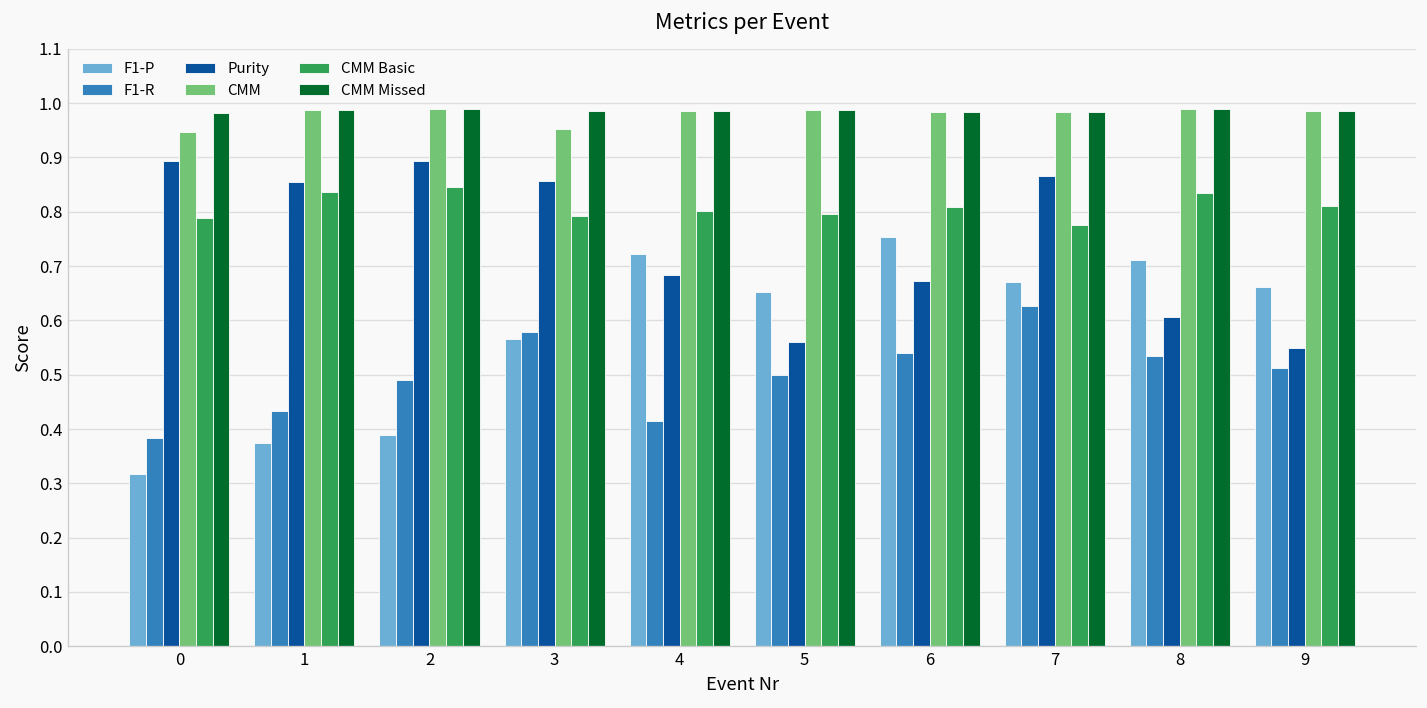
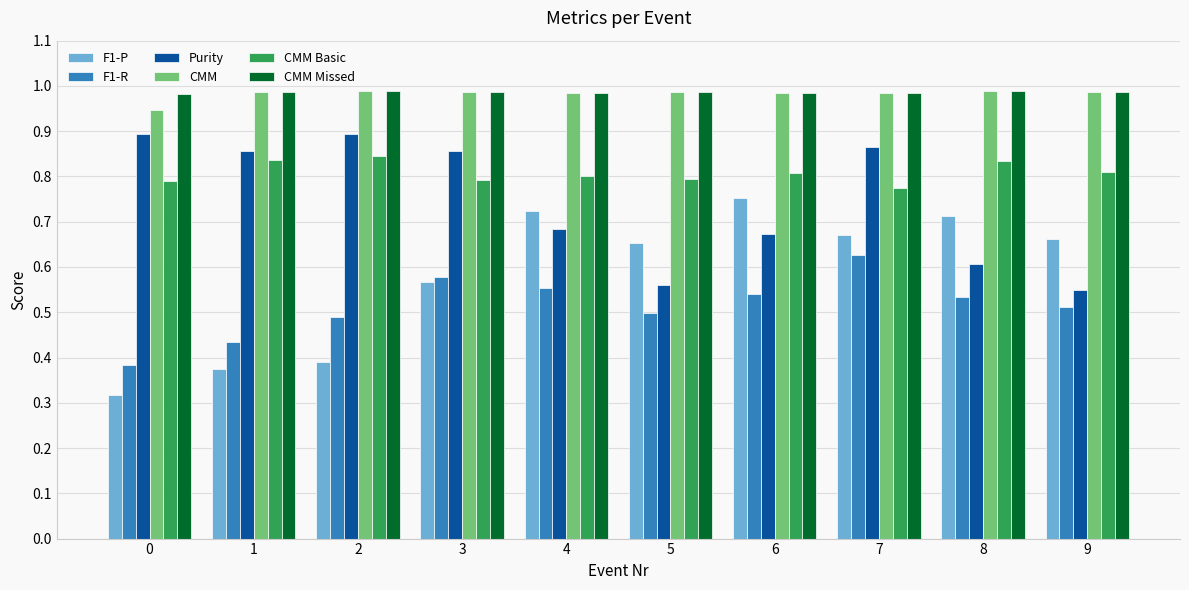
  {
    "F1-P": {
      "0": 0.32,
      "1": 0.37,
      "2": 0.39,
      "3": 0.57,
      "4": 0.72,
      "5": 0.65,
      "6": 0.75,
      "7": 0.67,
      "8": 0.71,
      "9": 0.66
    },
    "F1-R": {
      "0": 0.38,
      "1": 0.43,
      "2": 0.49,
      "3": 0.58,
-     "4": 0.42,
+     "4": 0.55,
      "5": 0.50,
      "6": 0.54,
      "7": 0.63,
      "8": 0.53,
      "9": 0.51
    },
    "Purity": {
      "0": 0.89,
      "1": 0.86,
      "2": 0.89,
      "3": 0.86,
      "4": 0.68,
      "5": 0.56,
      "6": 0.67,
      "7": 0.87,
      "8": 0.61,
      "9": 0.55
    },
    "CMM": {
      "0": 0.95,
      "1": 0.99,
      "2": 0.99,
-     "3": 0.95,
+     "3": 0.99,
      "4": 0.99,
      "5": 0.99,
      "6": 0.98,
      "7": 0.98,
      "8": 0.99,
      "9": 0.99
    },
    "CMM Basic": {
      "0": 0.79,
      "1": 0.84,
      "2": 0.85,
      "3": 0.79,
      "4": 0.80,
      "5": 0.80,
      "6": 0.81,
      "7": 0.78,
      "8": 0.83,
      "9": 0.81
    },
    "CMM Missed": {
      "0": 0.98,
      "1": 0.99,
      "2": 0.99,
      "3": 0.99,
      "4": 0.99,
      "5": 0.99,
      "6": 0.98,
      "7": 0.98,
      "8": 0.99,
      "9": 0.99
    }
  }
